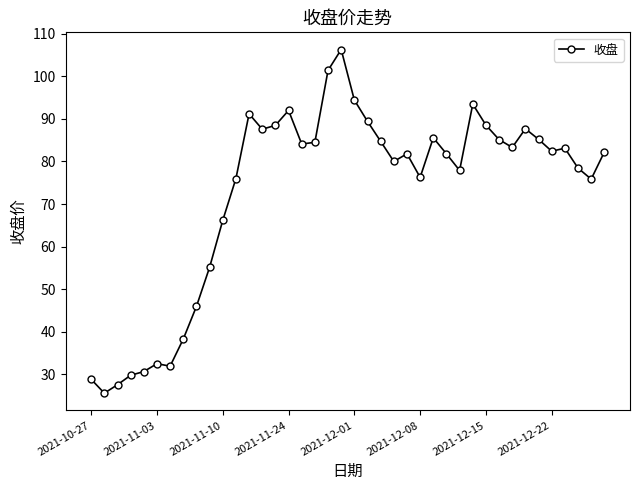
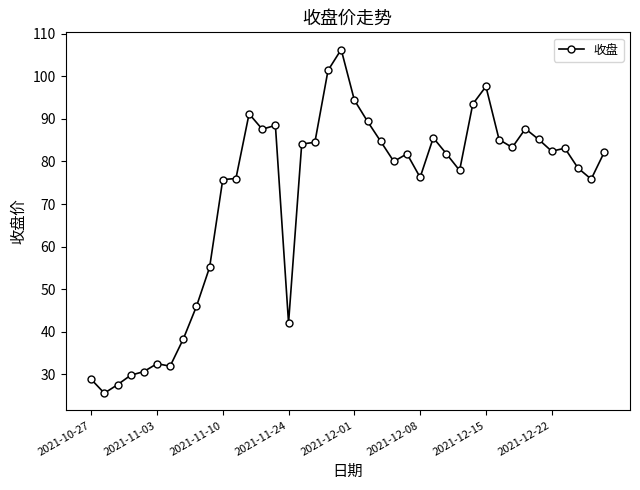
  {
    "2021-10-27": 29,
    "2021-11-03": 32,
-   "2021-11-10": 66,
-   "2021-11-24": 92,
+   "2021-11-10": 76,
+   "2021-11-24": 42,
    "2021-12-01": 94,
    "2021-12-08": 76,
-   "2021-12-15": 89,
+   "2021-12-15": 98,
    "2021-12-22": 82
  }
